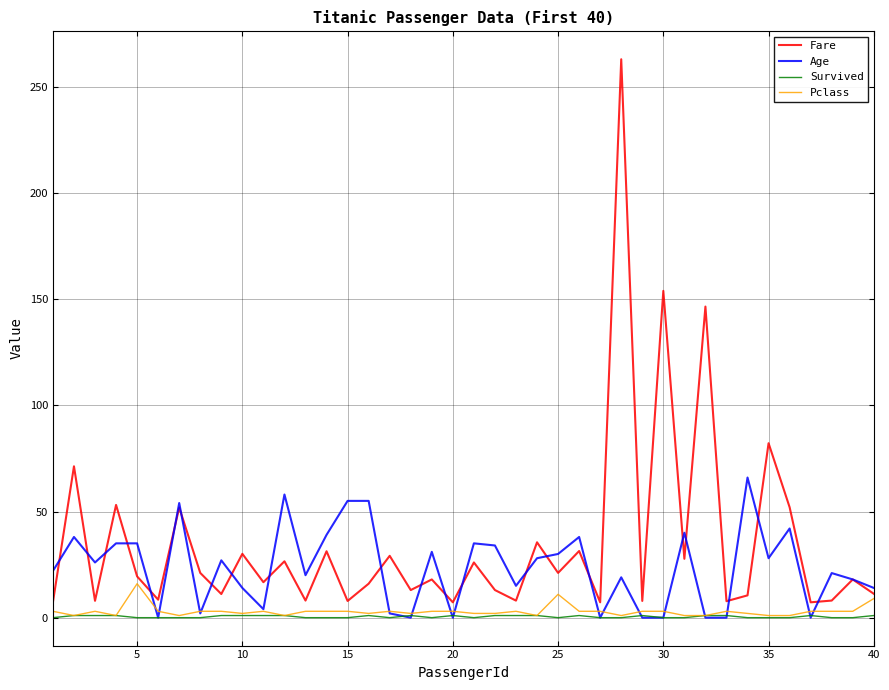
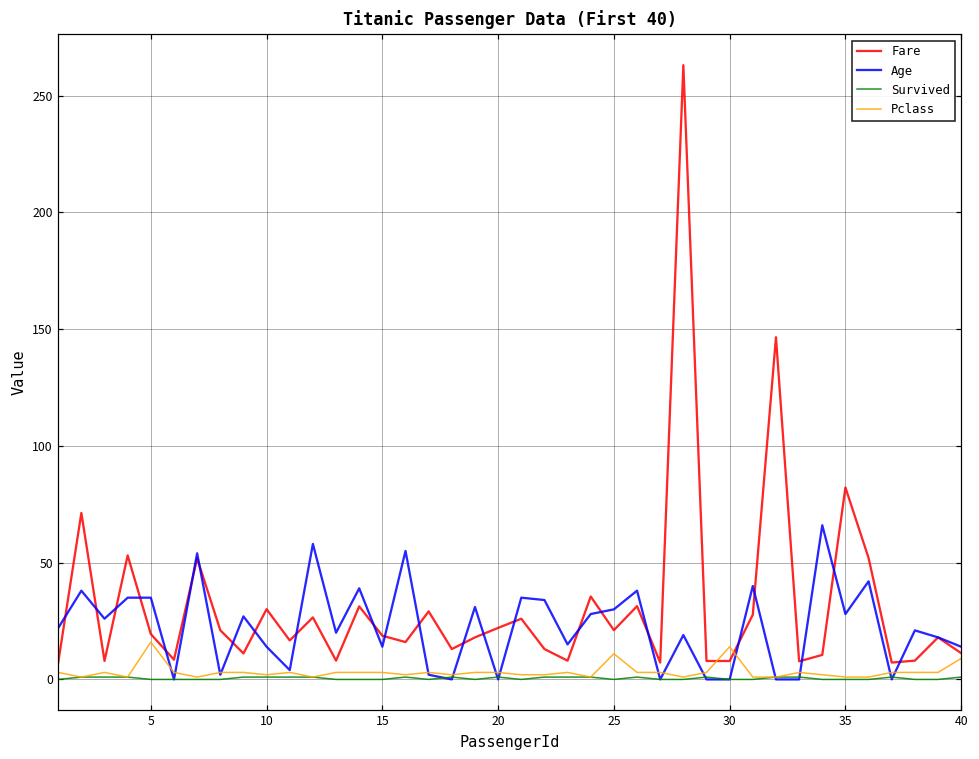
  {
    "Fare": {
      "5": 19,
      "10": 30,
-     "15": 8,
-     "20": 7,
+     "15": 19,
+     "20": 22,
      "25": 21,
-     "30": 154,
+     "30": 8,
      "35": 82,
      "40": 11
    },
    "Age": {
      "5": 35,
      "10": 14,
-     "15": 55,
+     "15": 14,
      "25": 30,
      "35": 28,
      "40": 14
    },
    "Survived": {
      "5": 0,
      "15": 0,
      "25": 0,
      "40": 1
    },
    "Pclass": {
      "5": 16,
      "15": 3,
      "20": 3,
      "25": 11,
-     "30": 3,
+     "30": 14,
      "40": 9
    }
  }
